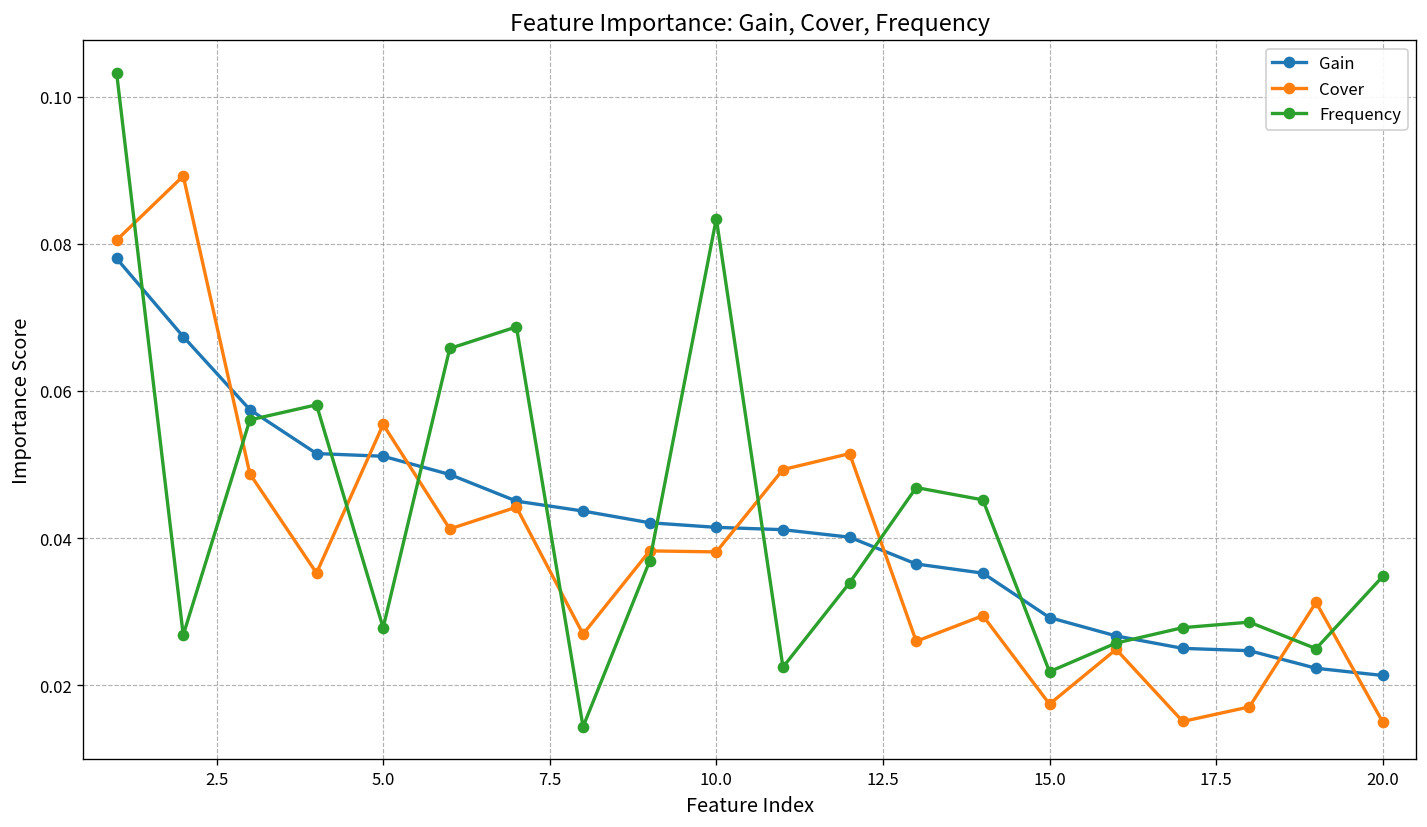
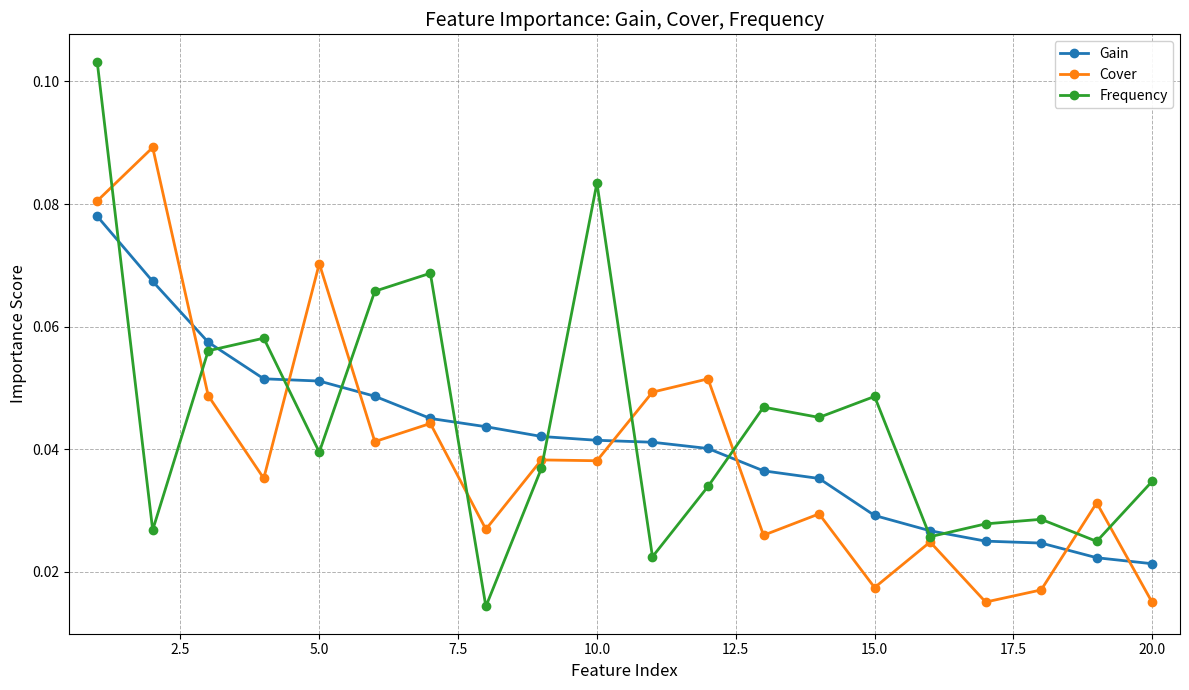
  {
    "Gain": {
      "5.0": 0.051,
      "10.0": 0.041,
      "15.0": 0.029,
      "20.0": 0.021
    },
    "Cover": {
-     "5.0": 0.055,
+     "5.0": 0.070,
      "10.0": 0.038,
      "15.0": 0.017,
      "20.0": 0.015
    },
    "Frequency": {
-     "5.0": 0.028,
+     "5.0": 0.040,
      "10.0": 0.083,
-     "15.0": 0.022,
+     "15.0": 0.049,
      "20.0": 0.035
    }
  }
